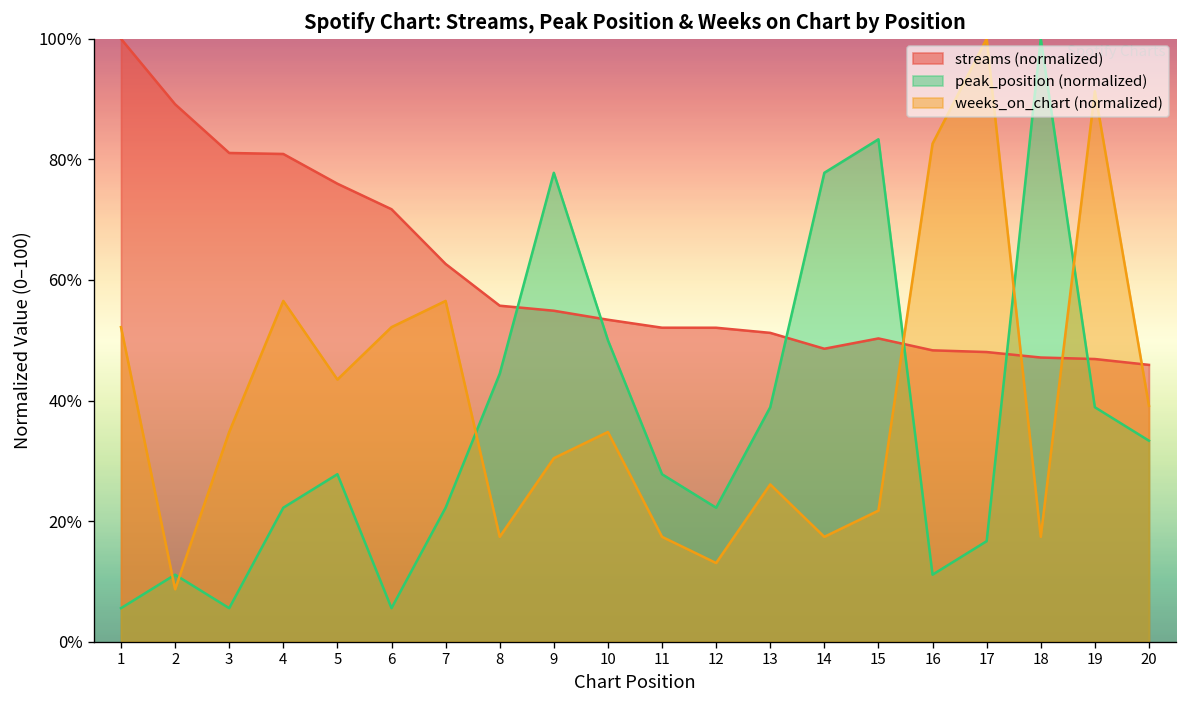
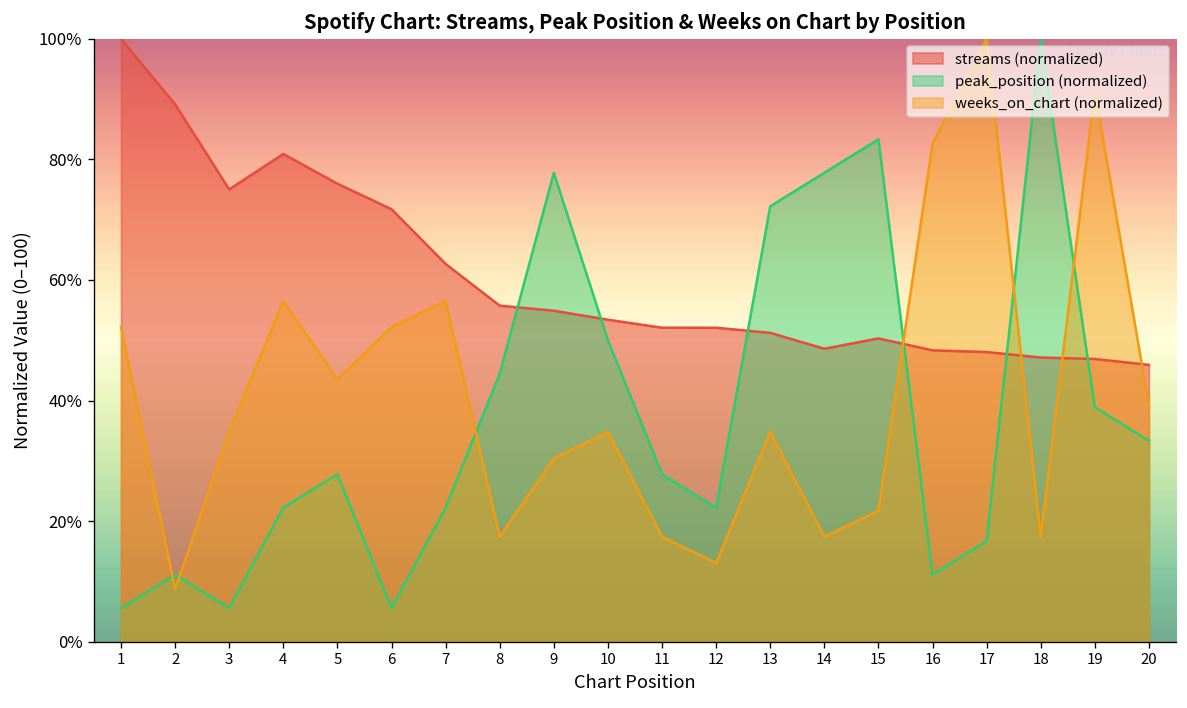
  {
    "streams (normalized)": {
      "1": "100%",
      "2": "89%",
-     "3": "81%",
+     "3": "75%",
      "4": "81%",
      "5": "76%",
      "6": "72%",
      "7": "63%",
      "8": "56%",
      "9": "55%",
      "10": "53%",
      "11": "52%",
      "12": "52%",
      "13": "51%",
      "14": "49%",
      "15": "50%",
      "16": "48%",
      "17": "48%",
      "18": "47%",
      "19": "47%",
      "20": "46%"
    },
    "peak_position (normalized)": {
      "1": "6%",
      "2": "11%",
      "3": "6%",
      "4": "22%",
      "5": "28%",
      "6": "6%",
      "7": "22%",
      "8": "44%",
      "9": "78%",
      "10": "50%",
      "11": "28%",
      "12": "22%",
-     "13": "39%",
+     "13": "72%",
      "14": "78%",
      "15": "83%",
      "16": "11%",
      "17": "17%",
      "18": "100%",
      "19": "39%",
      "20": "33%"
    },
    "weeks_on_chart (normalized)": {
      "1": "52%",
      "2": "9%",
      "3": "35%",
      "4": "57%",
      "5": "43%",
      "6": "52%",
      "7": "57%",
      "8": "17%",
      "9": "30%",
      "10": "35%",
      "11": "17%",
      "12": "13%",
-     "13": "26%",
+     "13": "35%",
      "14": "17%",
      "15": "22%",
      "16": "83%",
      "17": "100%",
      "18": "17%",
      "20": "39%"
    }
  }
